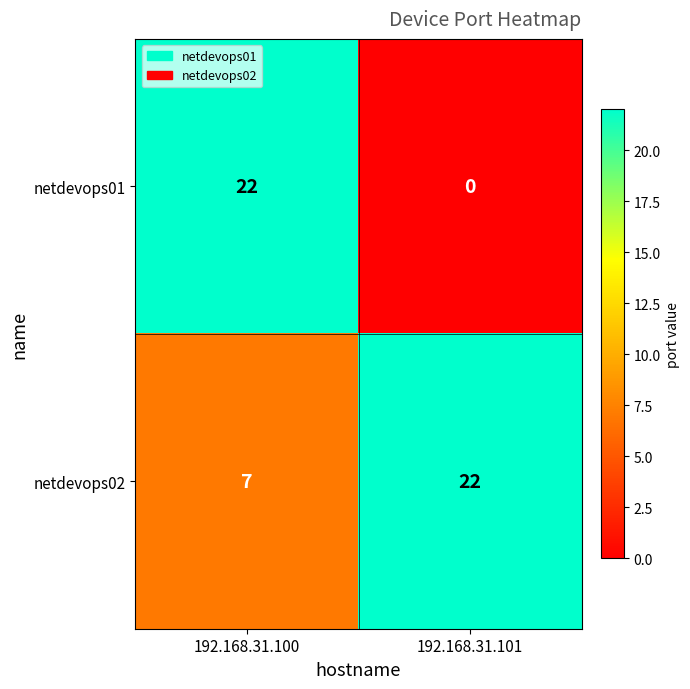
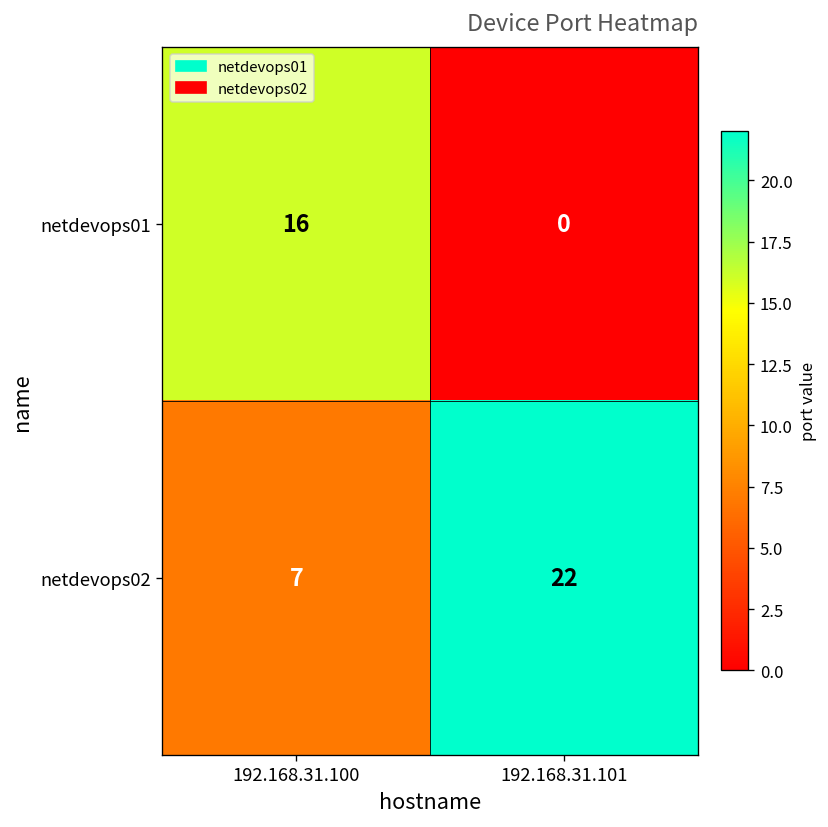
  {
    "netdevops01": {
-     "192.168.31.100": 22,
+     "192.168.31.100": 16,
      "192.168.31.101": 0
    },
    "netdevops02": {
      "192.168.31.100": 7,
      "192.168.31.101": 22
    }
  }
